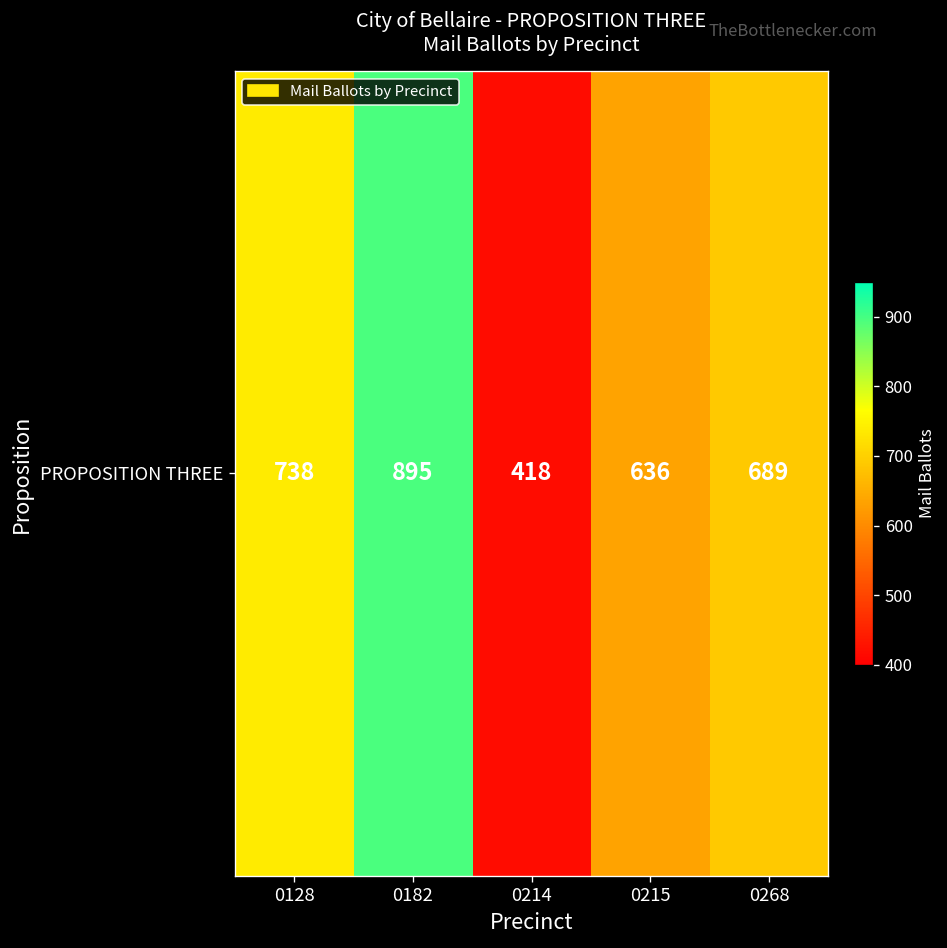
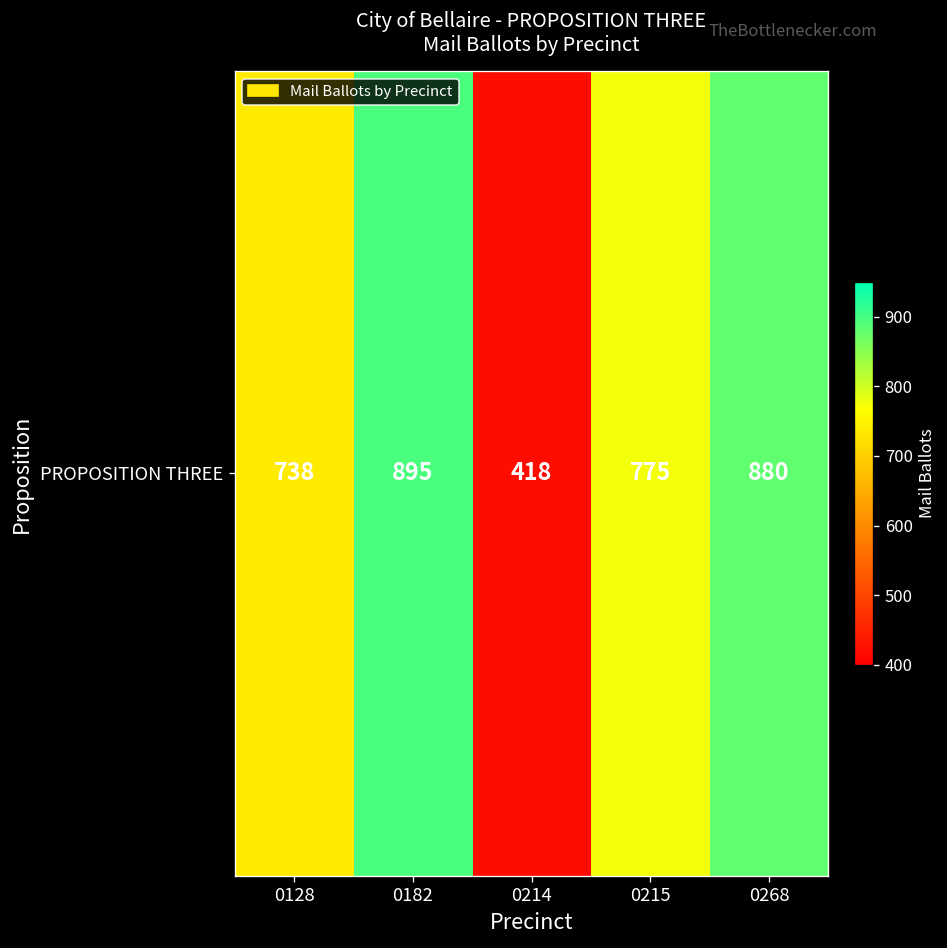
  {
    "PROPOSITION THREE": {
      "0128": 738,
      "0182": 895,
      "0214": 418,
-     "0215": 636,
-     "0268": 689
+     "0215": 775,
+     "0268": 880
    }
  }
